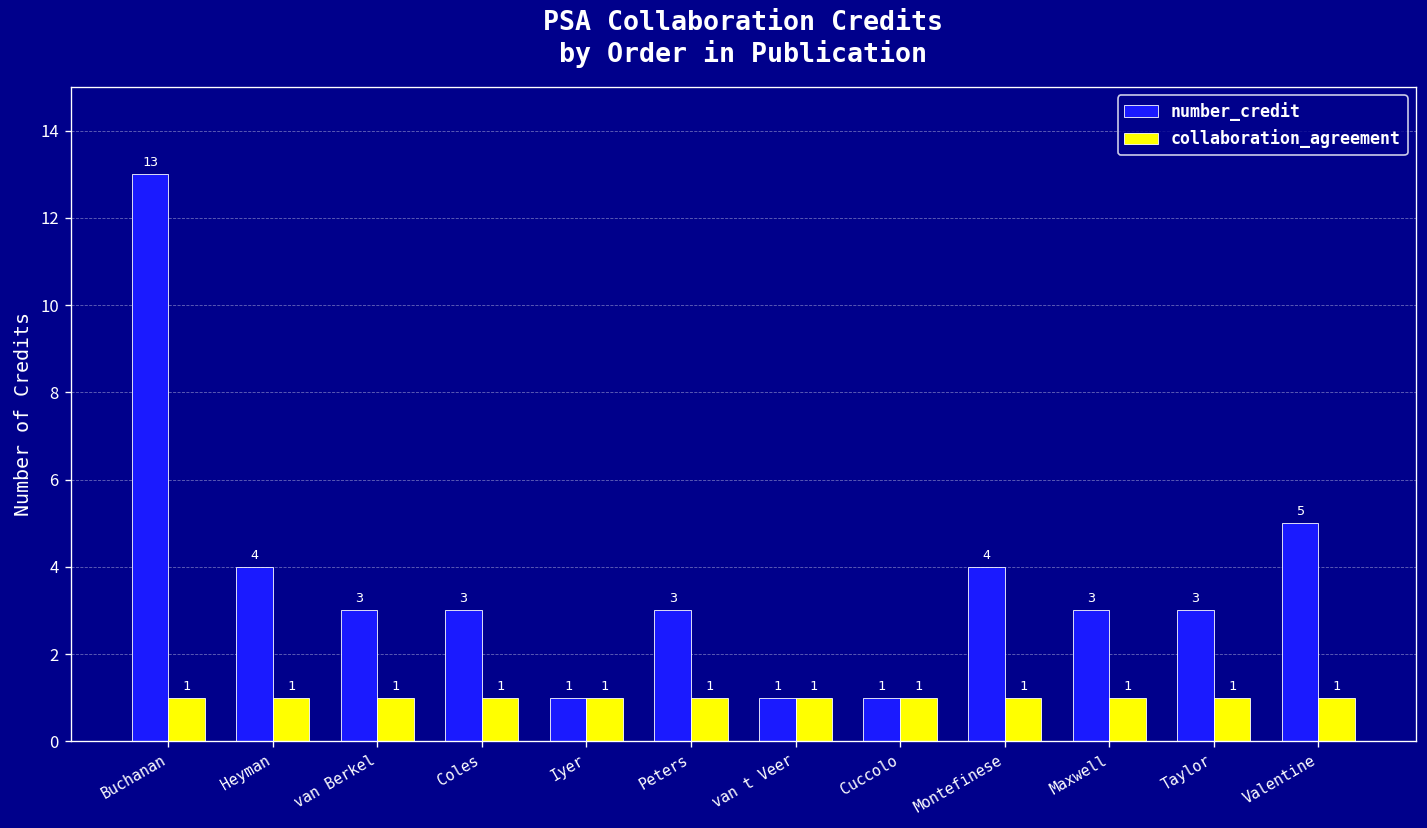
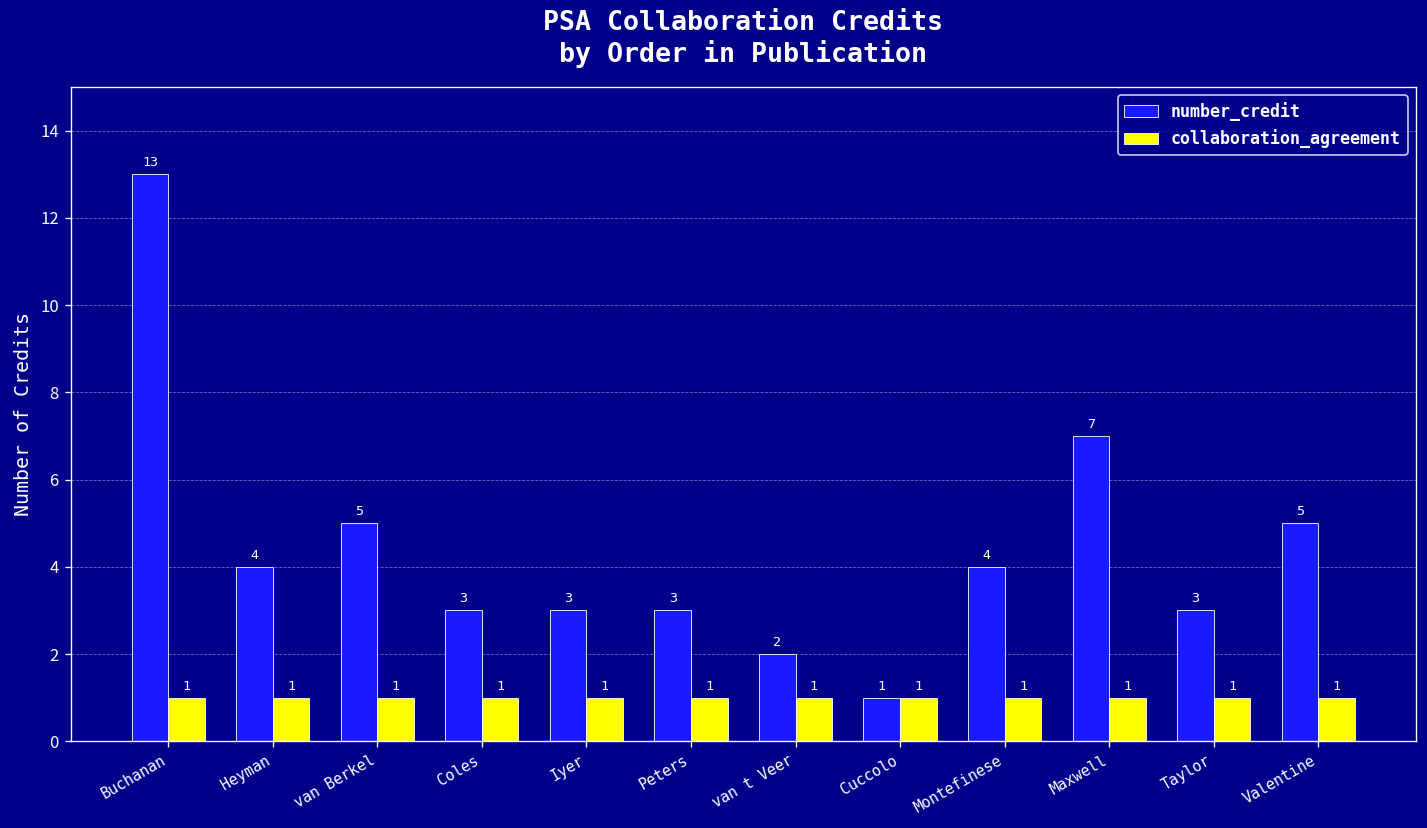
  {
    "number_credit": {
      "Buchanan": 13,
      "Heyman": 4,
-     "van Berkel": 3,
+     "van Berkel": 5,
      "Coles": 3,
-     "Iyer": 1,
+     "Iyer": 3,
      "Peters": 3,
-     "van t Veer": 1,
+     "van t Veer": 2,
      "Cuccolo": 1,
      "Montefinese": 4,
-     "Maxwell": 3,
+     "Maxwell": 7,
      "Taylor": 3,
      "Valentine": 5
    },
    "collaboration_agreement": {
      "Buchanan": 1,
      "Heyman": 1,
      "van Berkel": 1,
      "Coles": 1,
      "Iyer": 1,
      "Peters": 1,
      "van t Veer": 1,
      "Cuccolo": 1,
      "Montefinese": 1,
      "Maxwell": 1,
      "Taylor": 1,
      "Valentine": 1
    }
  }
